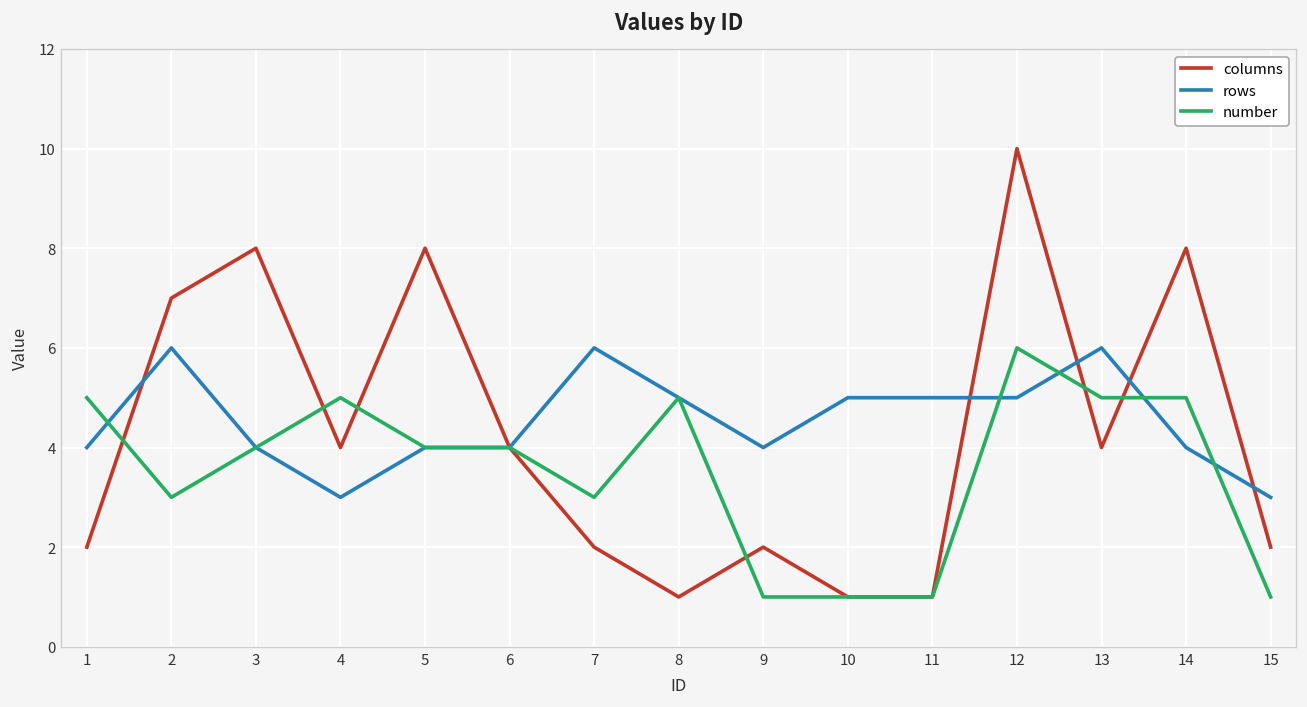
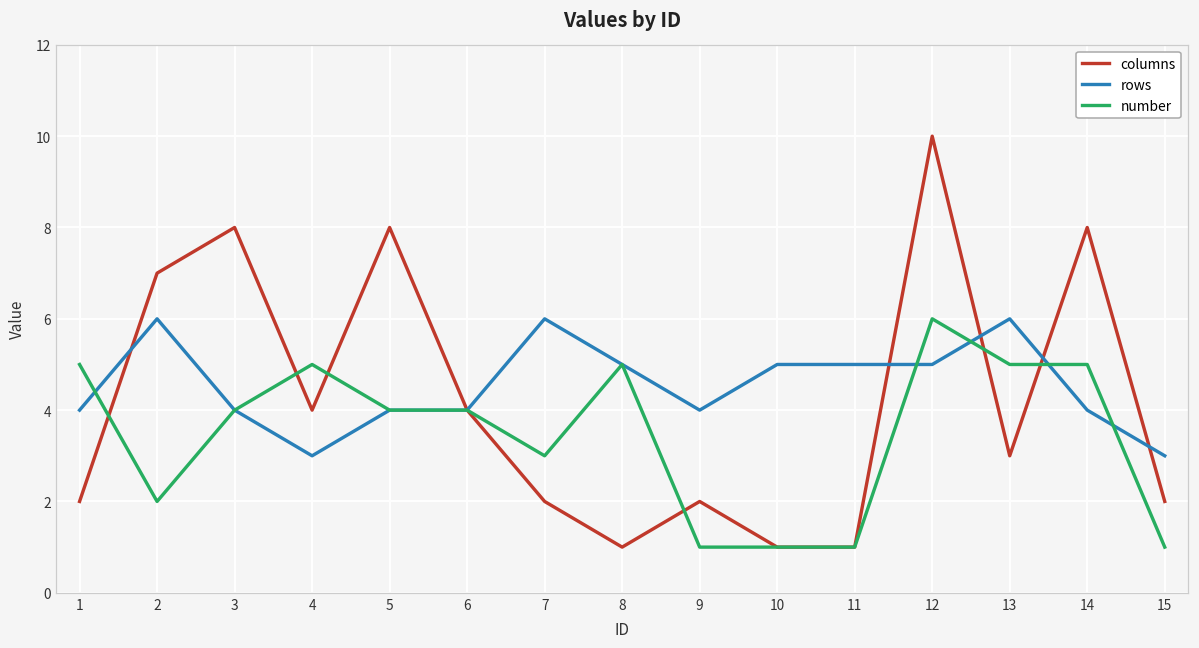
  {
    "columns": {
      "1": 2,
      "2": 7,
      "3": 8,
      "4": 4,
      "5": 8,
      "7": 2,
      "8": 1,
      "9": 2,
      "12": 10,
-     "13": 4,
+     "13": 3,
      "14": 8,
      "15": 2
    },
    "rows": {
      "1": 4,
      "2": 6,
      "4": 3,
      "7": 6,
      "9": 4,
      "10": 5,
      "11": 5,
      "12": 5,
      "13": 6,
      "14": 4,
      "15": 3
    },
    "number": {
      "1": 5,
-     "2": 3,
+     "2": 2,
      "4": 5,
      "7": 3,
      "9": 1,
      "12": 6,
      "13": 5,
      "14": 5,
      "15": 1
    }
  }
